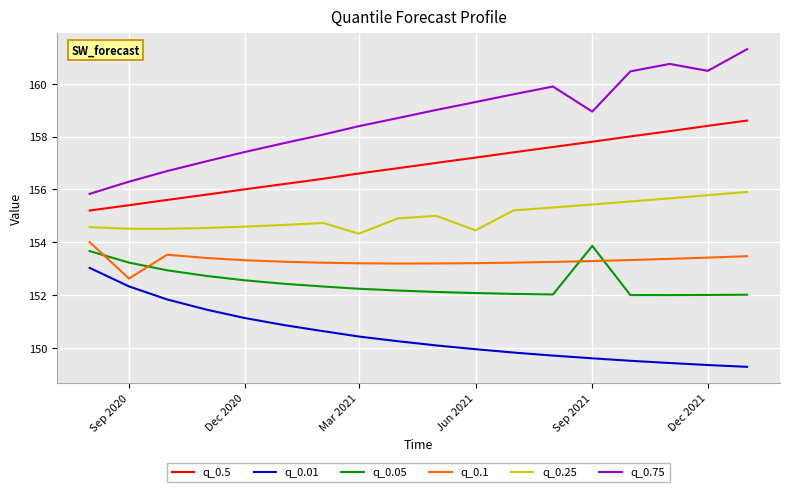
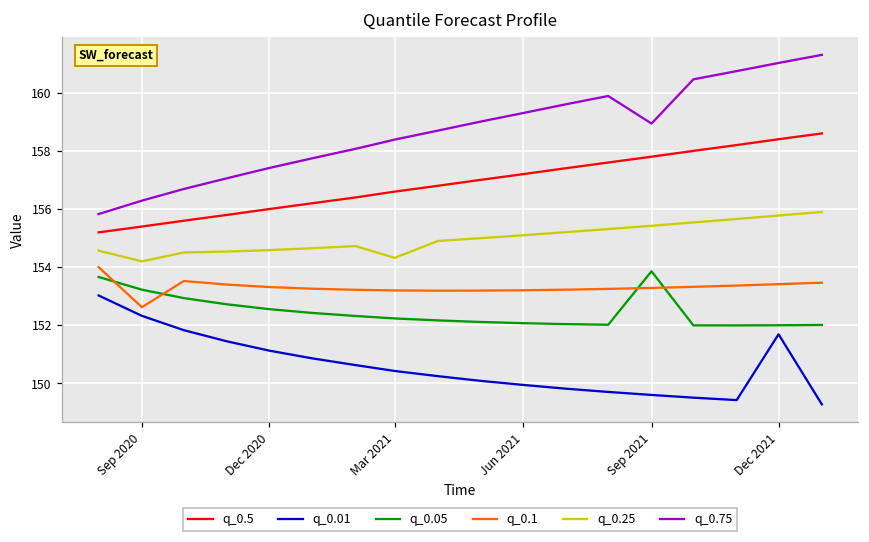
  {
    "q_0.5": {
      "Sep 2020": 155.4,
      "Dec 2020": 156.0,
      "Mar 2021": 156.6,
      "Jun 2021": 157.2,
      "Sep 2021": 157.8,
      "Dec 2021": 158.4
    },
    "q_0.01": {
      "Sep 2020": 152.3,
      "Dec 2020": 151.1,
      "Mar 2021": 150.4,
      "Jun 2021": 150.0,
      "Sep 2021": 149.6,
-     "Dec 2021": 149.4
+     "Dec 2021": 151.7
    },
    "q_0.05": {
      "Sep 2020": 153.2,
      "Dec 2020": 152.6,
      "Mar 2021": 152.2,
      "Jun 2021": 152.1,
      "Sep 2021": 153.9,
      "Dec 2021": 152.0
    },
    "q_0.1": {
      "Sep 2020": 152.6,
      "Dec 2020": 153.3,
      "Mar 2021": 153.2,
      "Jun 2021": 153.2,
      "Sep 2021": 153.3,
      "Dec 2021": 153.4
    },
    "q_0.25": {
-     "Sep 2020": 154.5,
+     "Sep 2020": 154.2,
      "Dec 2020": 154.6,
      "Mar 2021": 154.3,
-     "Jun 2021": 154.4,
+     "Jun 2021": 155.1,
      "Sep 2021": 155.4,
      "Dec 2021": 155.8
    },
    "q_0.75": {
      "Sep 2020": 156.3,
      "Dec 2020": 157.4,
      "Mar 2021": 158.4,
      "Jun 2021": 159.3,
      "Sep 2021": 158.9,
-     "Dec 2021": 160.5
+     "Dec 2021": 161.0
    }
  }
